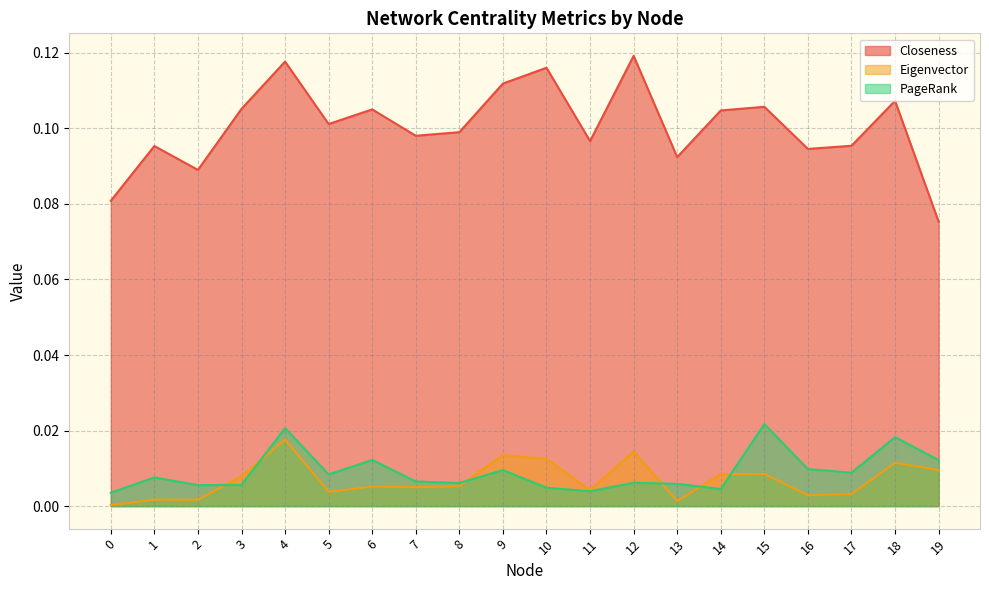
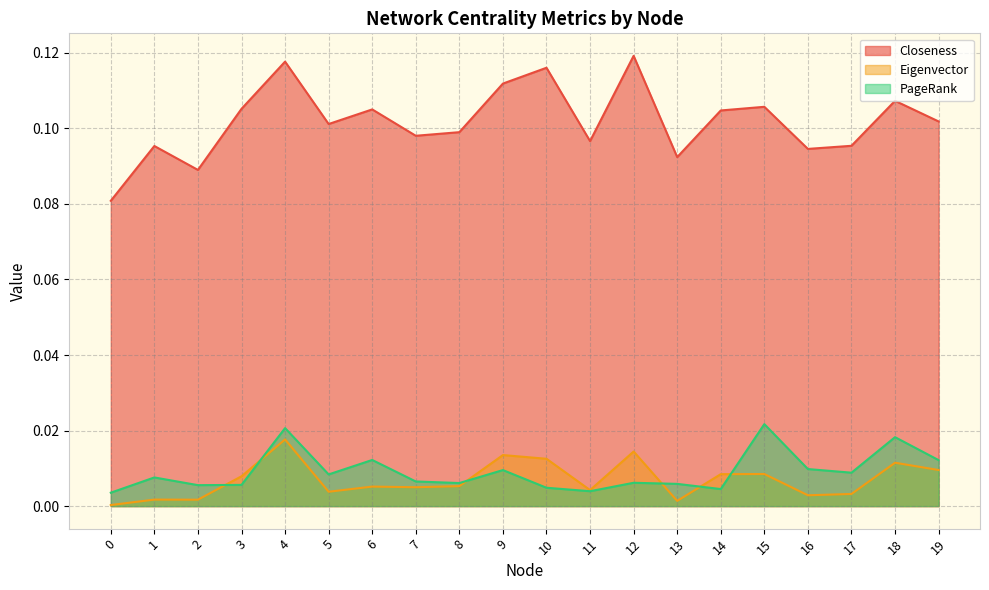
  {
    "Closeness": {
      "0": 0.081,
      "1": 0.095,
      "2": 0.089,
      "3": 0.105,
      "4": 0.118,
      "5": 0.101,
      "6": 0.105,
      "7": 0.098,
      "8": 0.099,
      "9": 0.112,
      "10": 0.116,
      "11": 0.097,
      "12": 0.119,
      "13": 0.092,
      "14": 0.105,
      "15": 0.106,
      "16": 0.095,
      "17": 0.095,
-     "19": 0.075
+     "19": 0.102
    },
    "Eigenvector": {
      "0": 0.000,
      "1": 0.002,
      "2": 0.002,
      "3": 0.008,
      "4": 0.018,
      "5": 0.004,
      "6": 0.005,
      "7": 0.005,
      "8": 0.005,
      "9": 0.014,
      "10": 0.013,
      "12": 0.014,
      "13": 0.001,
      "14": 0.008,
      "15": 0.008,
      "16": 0.003,
      "17": 0.003,
      "18": 0.011,
      "19": 0.010
    },
    "PageRank": {
      "0": 0.004,
      "1": 0.008,
      "2": 0.006,
      "3": 0.006,
      "4": 0.021,
      "5": 0.008,
      "6": 0.012,
      "7": 0.007,
      "8": 0.006,
      "9": 0.010,
      "10": 0.005,
      "12": 0.006,
      "13": 0.006,
      "14": 0.005,
      "15": 0.022,
      "16": 0.010,
      "17": 0.009,
      "18": 0.018,
      "19": 0.012
    }
  }
